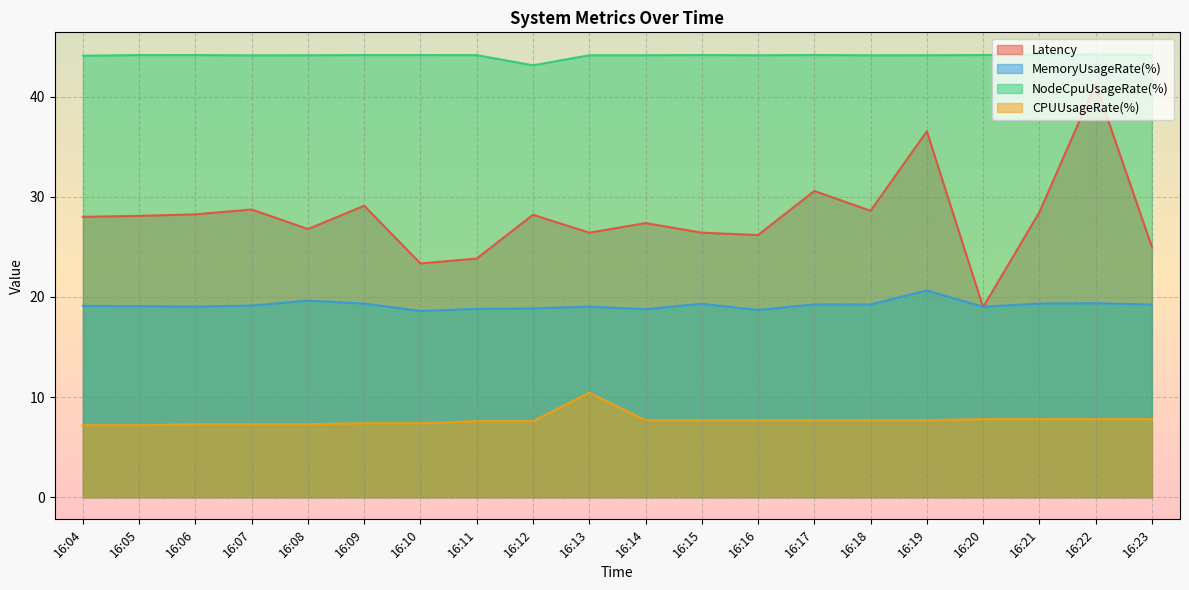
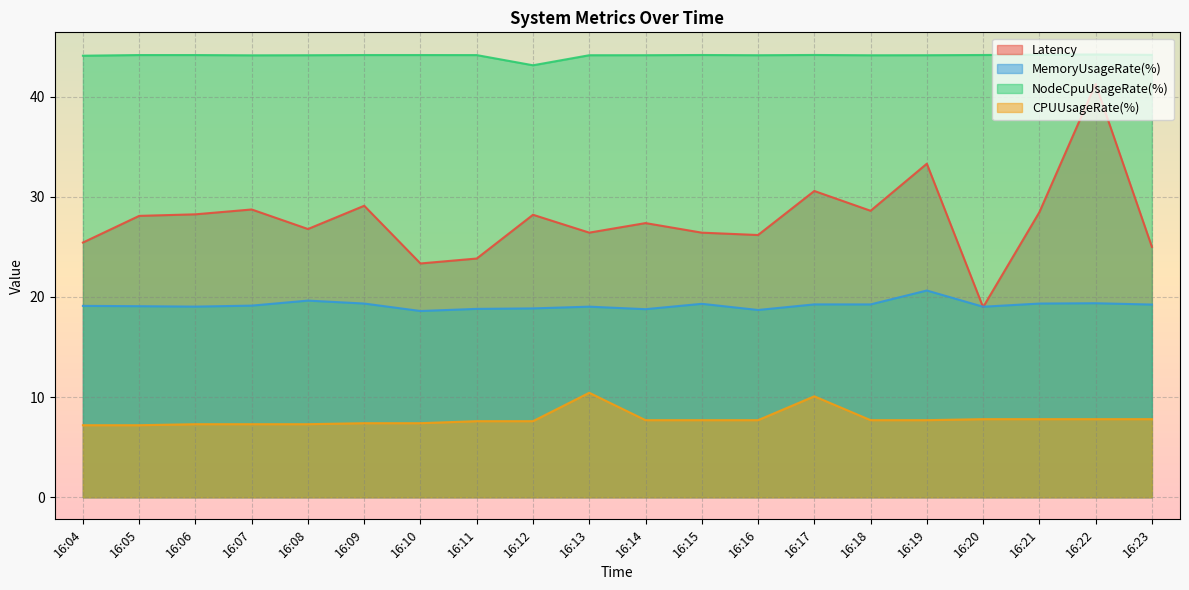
  {
    "Latency": {
-     "16:04": 28.0,
+     "16:04": 25.4,
      "16:05": 28.1,
      "16:06": 28.2,
      "16:07": 28.7,
      "16:08": 26.8,
      "16:09": 29.1,
      "16:10": 23.3,
      "16:11": 23.8,
      "16:12": 28.2,
      "16:13": 26.4,
      "16:14": 27.4,
      "16:15": 26.4,
      "16:16": 26.2,
      "16:17": 30.6,
      "16:18": 28.6,
-     "16:19": 36.5,
+     "16:19": 33.3,
      "16:21": 28.5,
      "16:23": 25.0
    },
    "MemoryUsageRate(%)": {
      "16:04": 19.1,
      "16:05": 19.1,
      "16:06": 19.0,
      "16:07": 19.1,
      "16:08": 19.6,
      "16:09": 19.3,
      "16:10": 18.6,
      "16:11": 18.8,
      "16:12": 18.9,
      "16:13": 19.0,
      "16:14": 18.8,
      "16:15": 19.3,
      "16:16": 18.7,
      "16:17": 19.3,
      "16:18": 19.3,
      "16:19": 20.6,
      "16:21": 19.3,
      "16:22": 19.4,
      "16:23": 19.2
    },
    "NodeCpuUsageRate(%)": {
      "16:04": 44.1,
      "16:05": 44.2,
      "16:06": 44.1,
      "16:07": 44.1,
      "16:08": 44.1,
      "16:09": 44.2,
      "16:10": 44.2,
      "16:11": 44.1,
      "16:12": 43.1,
      "16:13": 44.1,
      "16:14": 44.1,
      "16:15": 44.2,
      "16:16": 44.1,
      "16:17": 44.2,
      "16:18": 44.1,
      "16:19": 44.1,
      "16:20": 44.2
    },
    "CPUUsageRate(%)": {
      "16:04": 7.2,
      "16:05": 7.2,
      "16:06": 7.3,
      "16:07": 7.3,
      "16:08": 7.3,
      "16:09": 7.4,
      "16:10": 7.4,
      "16:11": 7.6,
      "16:12": 7.6,
      "16:13": 10.4,
      "16:14": 7.7,
      "16:15": 7.7,
      "16:16": 7.7,
-     "16:17": 7.7,
+     "16:17": 10.1,
      "16:18": 7.7,
      "16:19": 7.7,
      "16:20": 7.8,
      "16:21": 7.8,
      "16:22": 7.8,
      "16:23": 7.8
    }
  }
